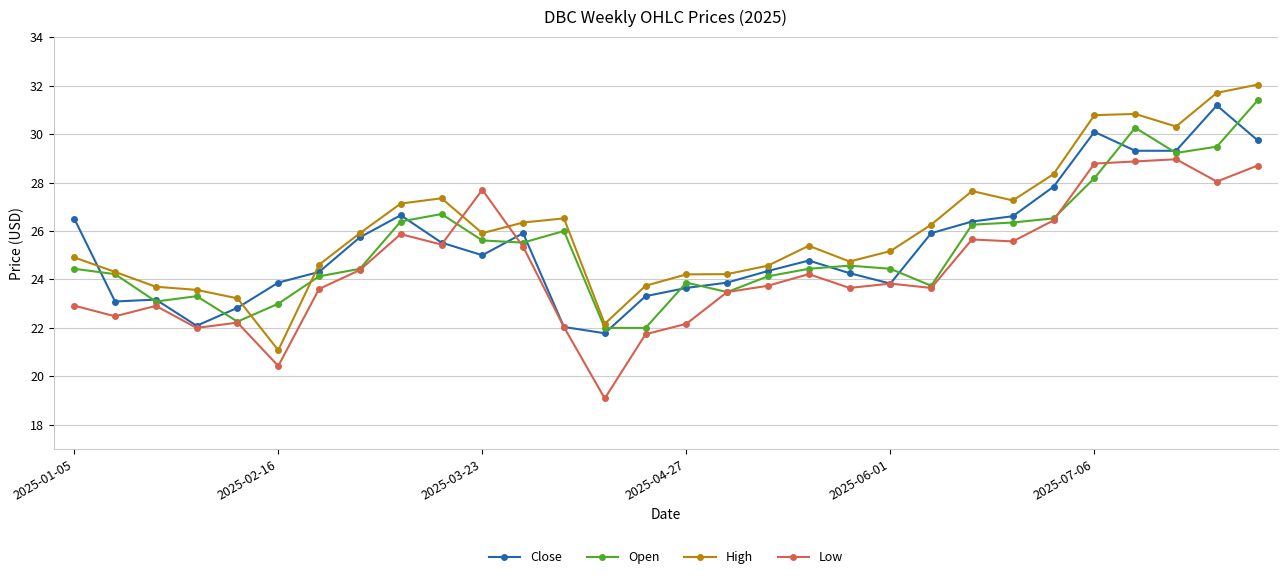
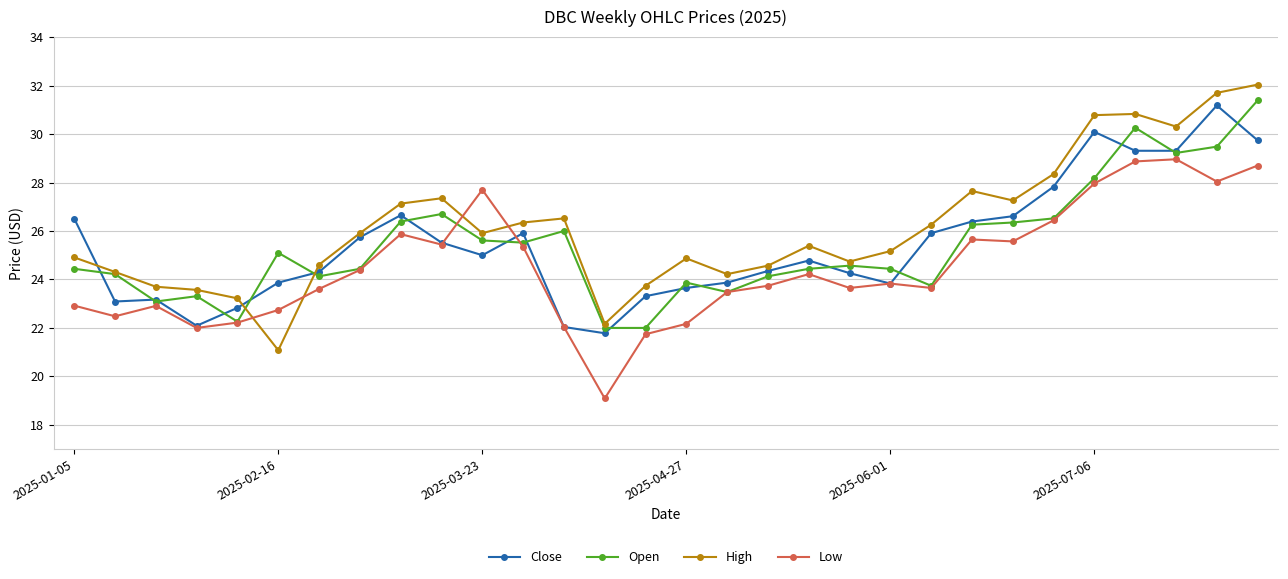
  {
    "Close": {
      "2025-01-05": 26.5,
      "2025-02-16": 23.9,
      "2025-03-23": 25.0,
      "2025-04-27": 23.7,
      "2025-07-06": 30.1
    },
    "Open": {
      "2025-01-05": 24.4,
-     "2025-02-16": 23.0,
+     "2025-02-16": 25.1,
      "2025-03-23": 25.6,
      "2025-04-27": 23.9,
      "2025-06-01": 24.4,
      "2025-07-06": 28.2
    },
    "High": {
      "2025-01-05": 24.9,
      "2025-02-16": 21.1,
      "2025-03-23": 25.9,
-     "2025-04-27": 24.2,
+     "2025-04-27": 24.9,
      "2025-06-01": 25.2,
      "2025-07-06": 30.8
    },
    "Low": {
      "2025-01-05": 22.9,
-     "2025-02-16": 20.4,
+     "2025-02-16": 22.7,
      "2025-03-23": 27.7,
      "2025-04-27": 22.2,
-     "2025-07-06": 28.8
+     "2025-07-06": 28.0
    }
  }
